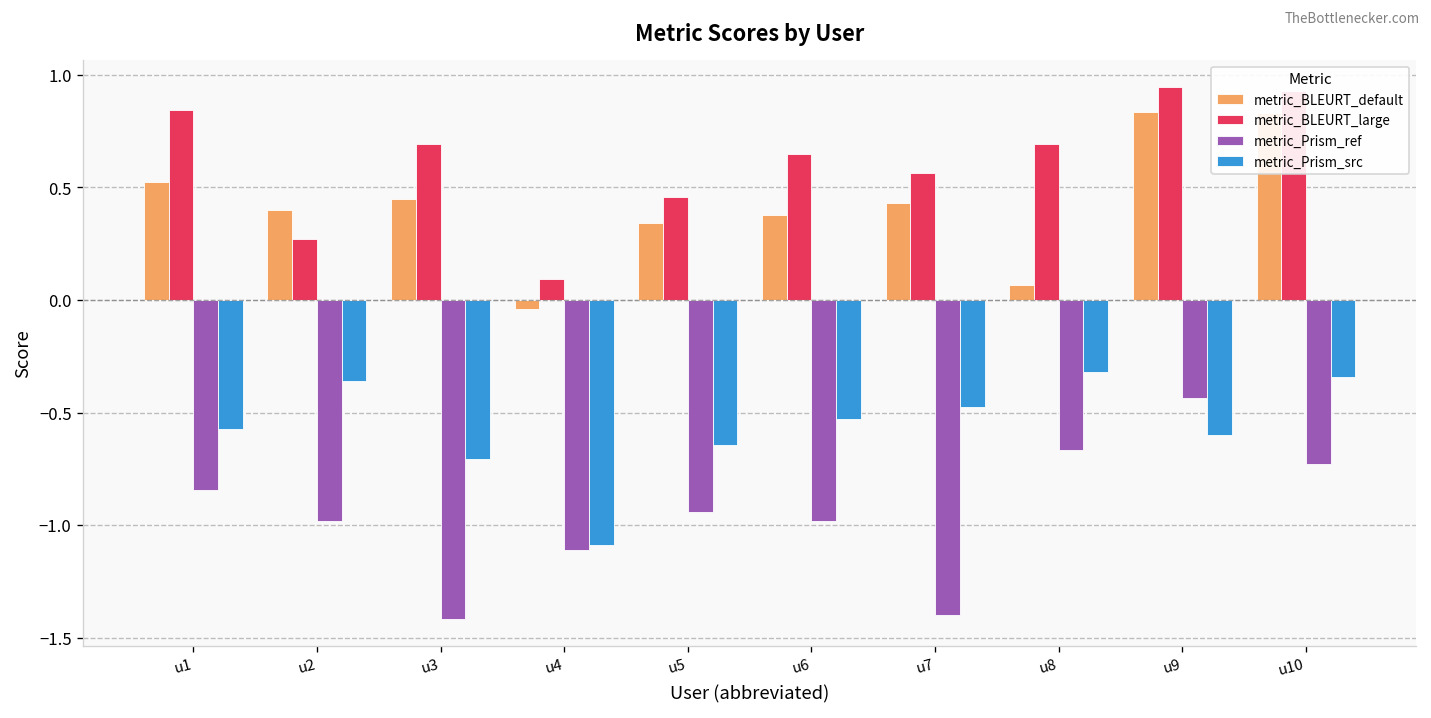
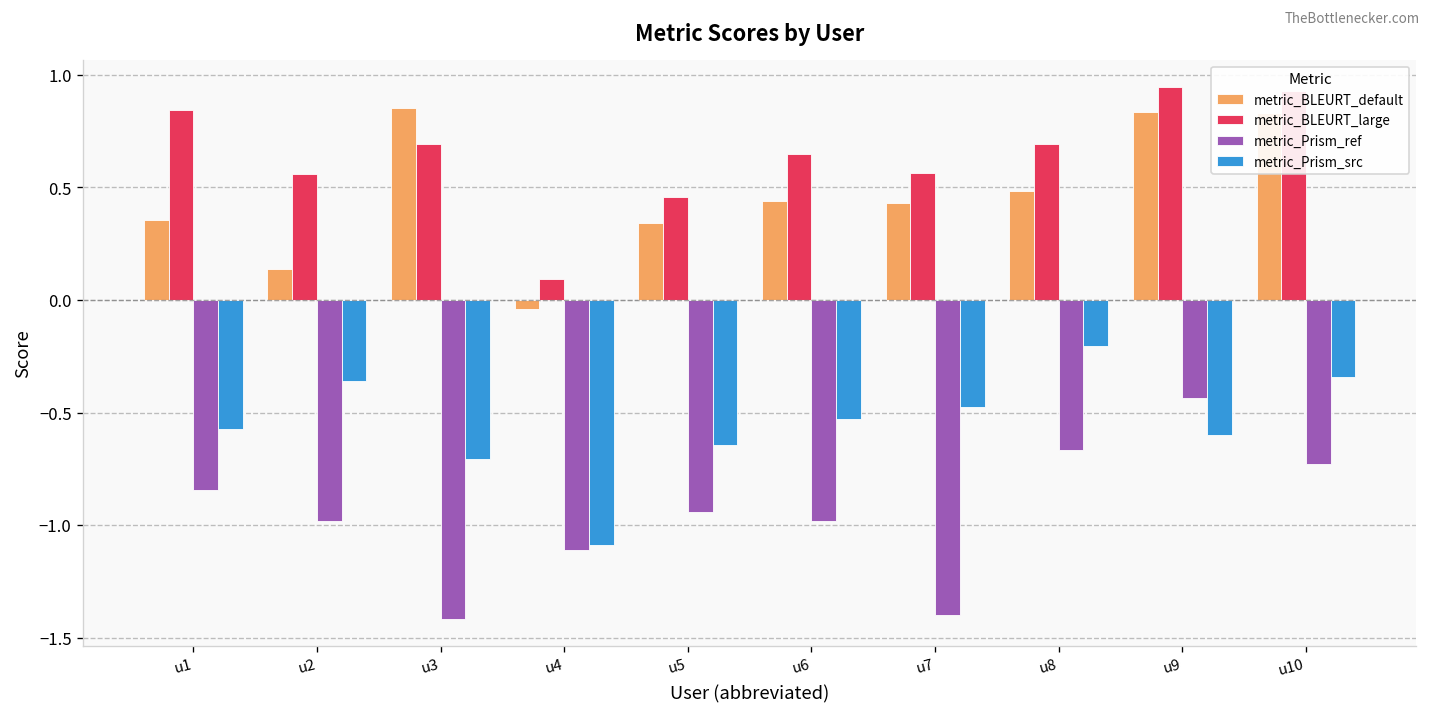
  {
    "metric_BLEURT_default": {
-     "u1": 0.52,
-     "u2": 0.40,
-     "u3": 0.45,
+     "u1": 0.35,
+     "u2": 0.14,
+     "u3": 0.85,
      "u4": -0.04,
      "u5": 0.34,
-     "u6": 0.38,
+     "u6": 0.44,
      "u7": 0.43,
-     "u8": 0.07,
+     "u8": 0.49,
      "u9": 0.83
    },
    "metric_BLEURT_large": {
      "u1": 0.84,
-     "u2": 0.27,
+     "u2": 0.56,
      "u3": 0.69,
      "u4": 0.09,
      "u5": 0.46,
      "u6": 0.65,
      "u7": 0.57,
      "u8": 0.69,
      "u9": 0.95
    },
    "metric_Prism_ref": {
      "u1": -0.85,
      "u2": -0.98,
      "u3": -1.42,
      "u4": -1.11,
      "u5": -0.94,
      "u6": -0.98,
      "u7": -1.40,
      "u8": -0.67,
      "u9": -0.44,
      "u10": -0.73
    },
    "metric_Prism_src": {
      "u1": -0.57,
      "u2": -0.36,
      "u3": -0.71,
      "u4": -1.09,
      "u5": -0.64,
      "u6": -0.53,
      "u7": -0.48,
-     "u8": -0.32,
+     "u8": -0.20,
      "u9": -0.60,
      "u10": -0.34
    }
  }
